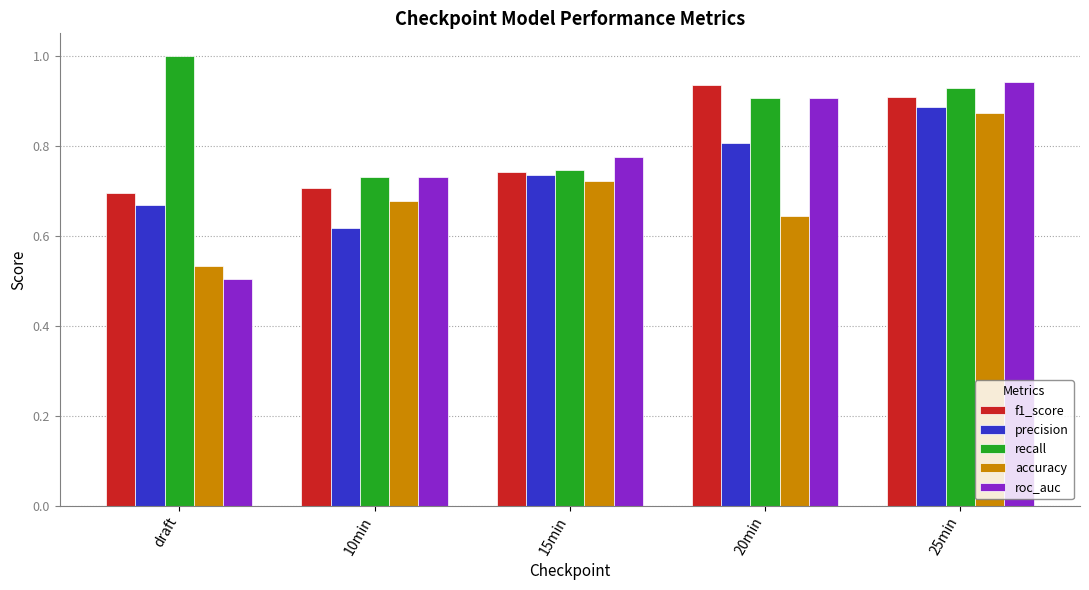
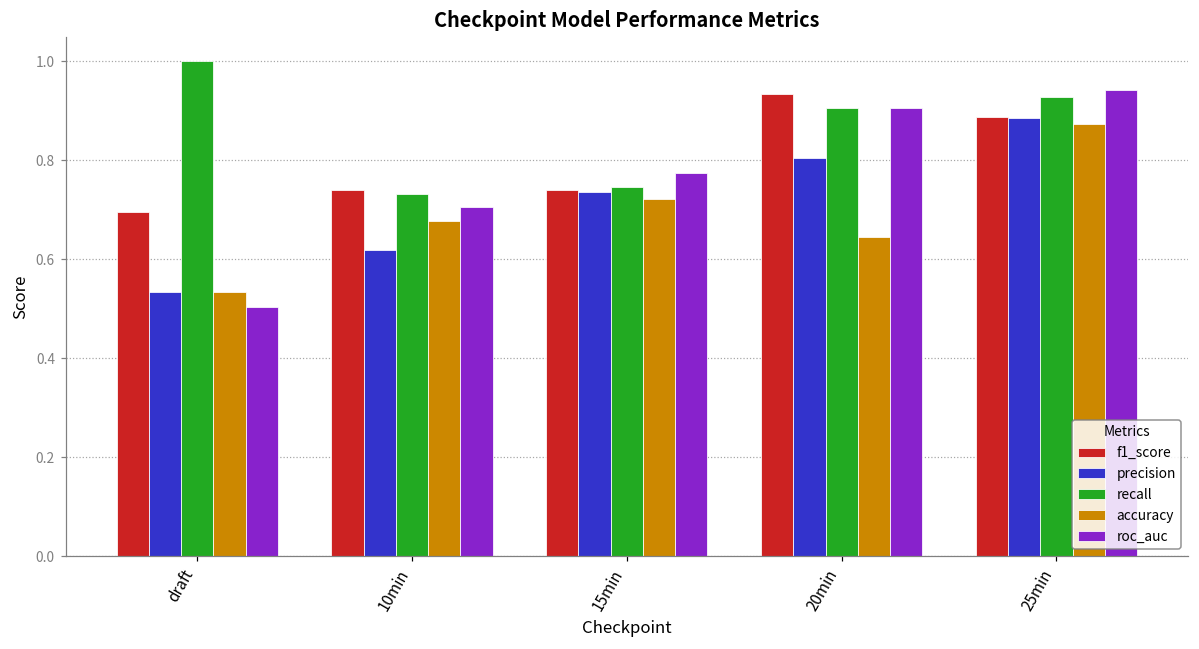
  {
    "f1_score": {
      "draft": 0.70,
-     "10min": 0.71,
+     "10min": 0.74,
      "15min": 0.74,
      "20min": 0.93,
-     "25min": 0.91
+     "25min": 0.89
    },
    "precision": {
-     "draft": 0.67,
+     "draft": 0.53,
      "10min": 0.62,
      "15min": 0.74,
      "20min": 0.81,
      "25min": 0.89
    },
    "recall": {
      "draft": 1.00,
      "10min": 0.73,
      "15min": 0.75,
      "20min": 0.91,
      "25min": 0.93
    },
    "accuracy": {
      "draft": 0.53,
      "10min": 0.68,
      "15min": 0.72,
      "20min": 0.64,
      "25min": 0.87
    },
    "roc_auc": {
      "draft": 0.50,
-     "10min": 0.73,
+     "10min": 0.71,
      "15min": 0.77,
      "20min": 0.91,
      "25min": 0.94
    }
  }
